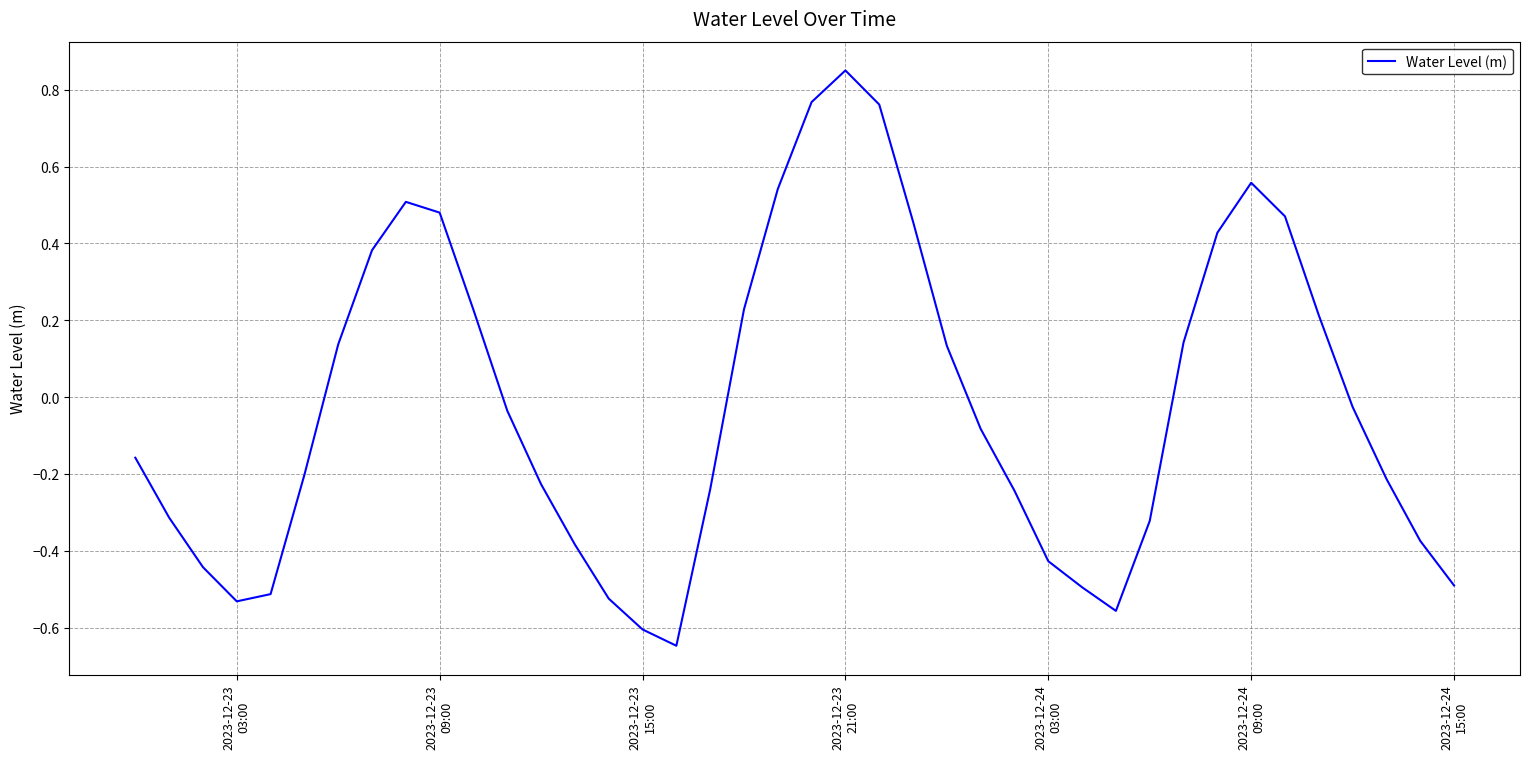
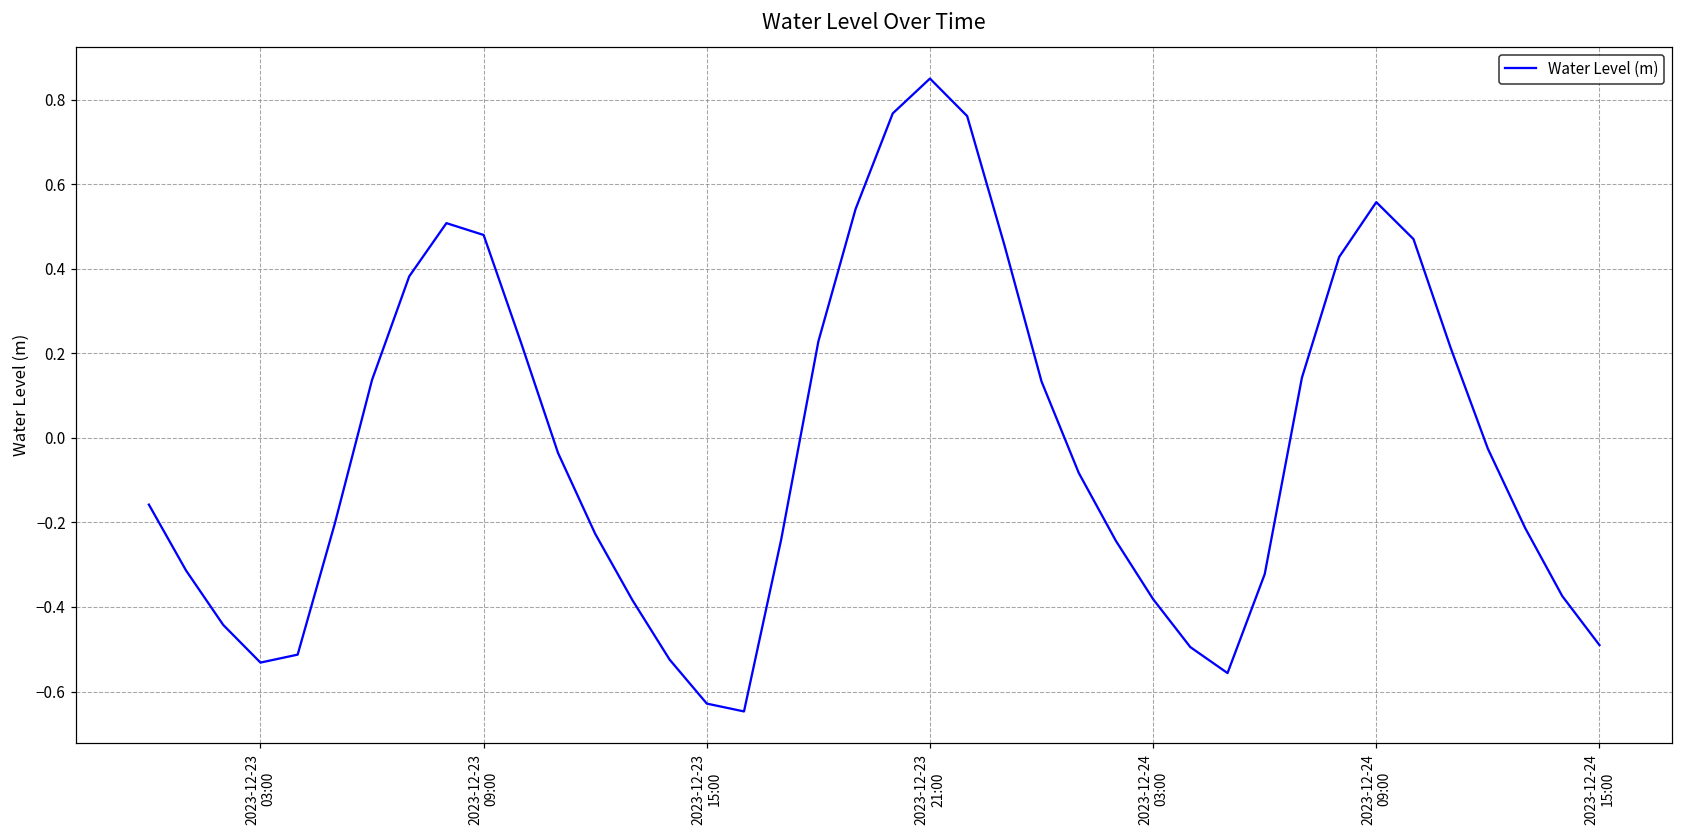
  {
    "2023-12-23 03:00": -0.53,
    "2023-12-23 09:00": 0.48,
-   "2023-12-23 15:00": -0.60,
+   "2023-12-23 15:00": -0.63,
    "2023-12-23 21:00": 0.85,
-   "2023-12-24 03:00": -0.43,
+   "2023-12-24 03:00": -0.38,
    "2023-12-24 09:00": 0.56,
    "2023-12-24 15:00": -0.49
  }
